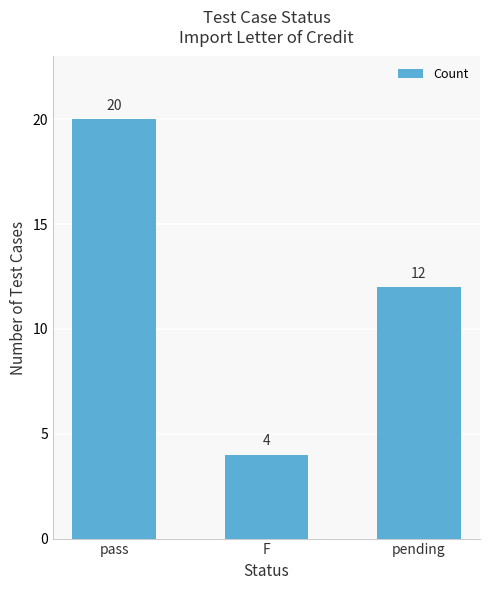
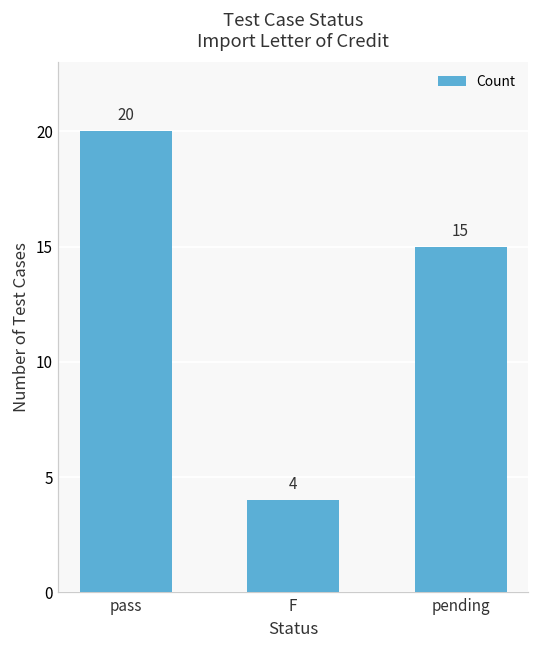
  {
    "pass": 20,
    "F": 4,
-   "pending": 12
+   "pending": 15
  }
